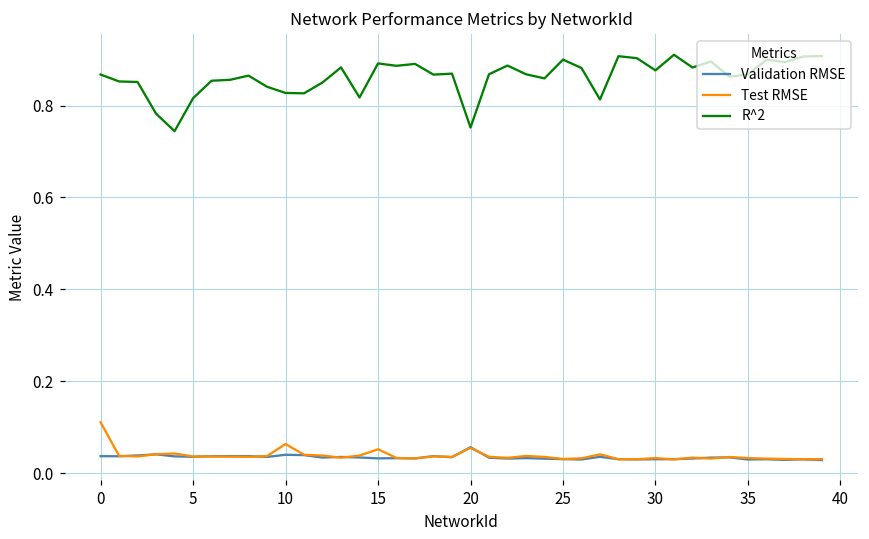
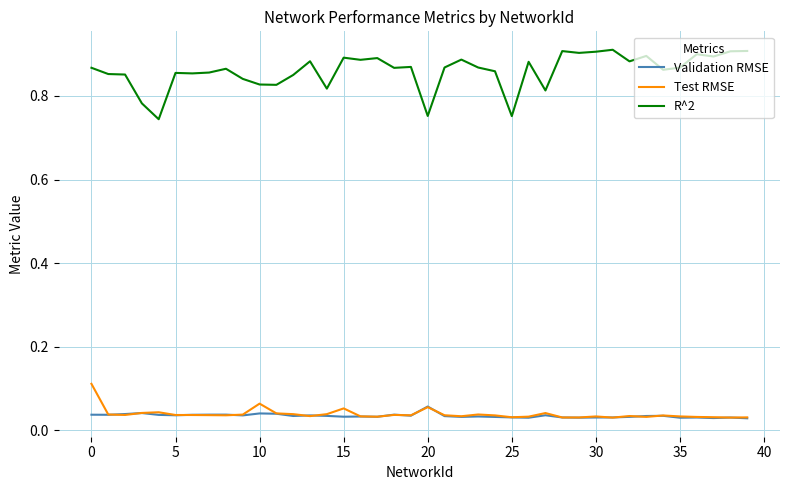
  {
    "Validation RMSE": {
      "0": 0.04,
      "10": 0.04,
      "15": 0.03
    },
    "Test RMSE": {
      "0": 0.11,
      "10": 0.06,
      "15": 0.05
    },
    "R^2": {
      "0": 0.87,
-     "5": 0.82,
+     "5": 0.86,
      "10": 0.83,
      "15": 0.89,
      "20": 0.75,
-     "25": 0.90,
-     "30": 0.88
+     "25": 0.75,
+     "30": 0.91
    }
  }
